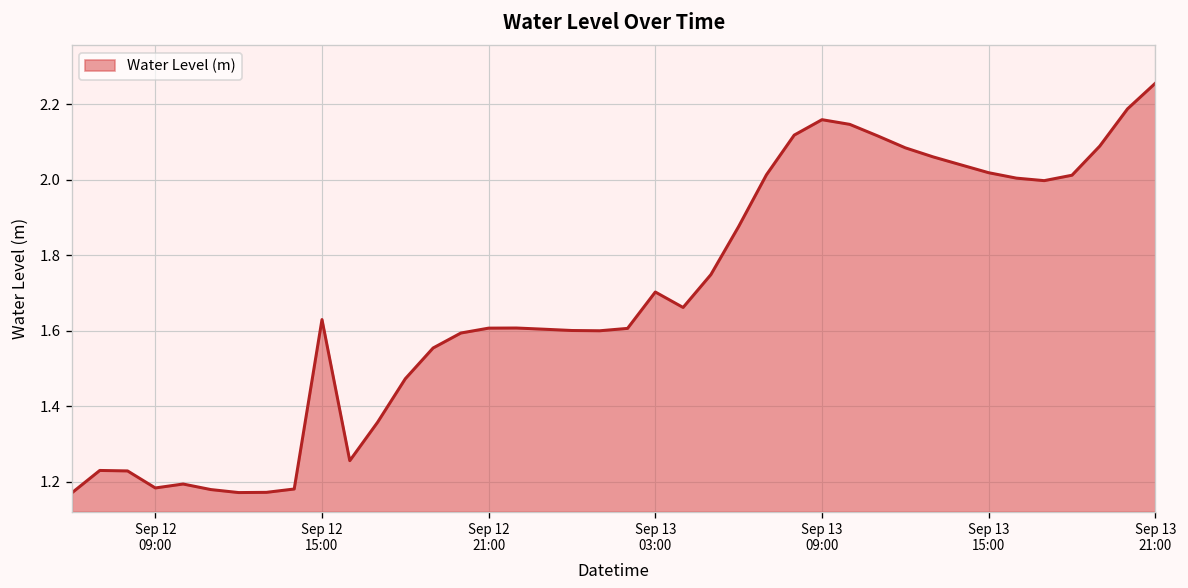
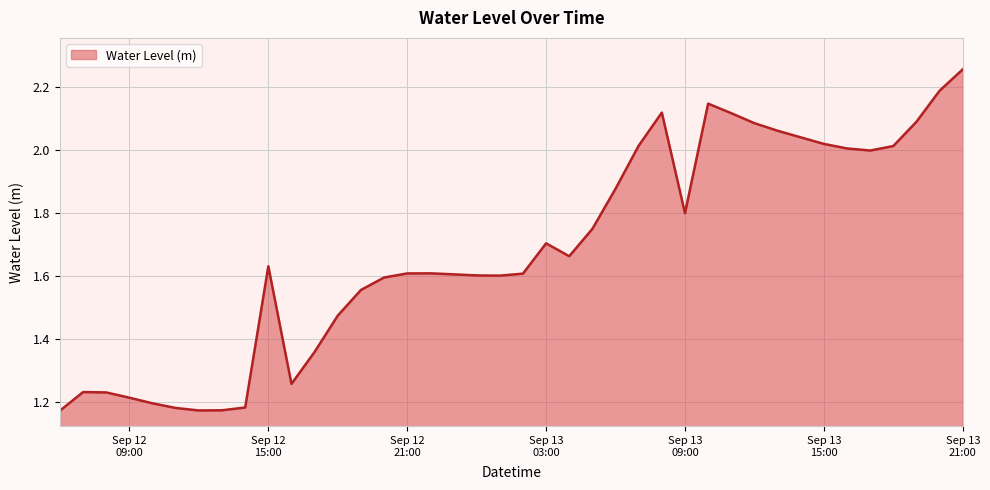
  {
-   "Sep 12 09:00": 1.18,
+   "Sep 12 09:00": 1.21,
    "Sep 12 15:00": 1.63,
    "Sep 12 21:00": 1.61,
    "Sep 13 03:00": 1.70,
-   "Sep 13 09:00": 2.16,
+   "Sep 13 09:00": 1.80,
    "Sep 13 15:00": 2.02,
    "Sep 13 21:00": 2.26
  }
